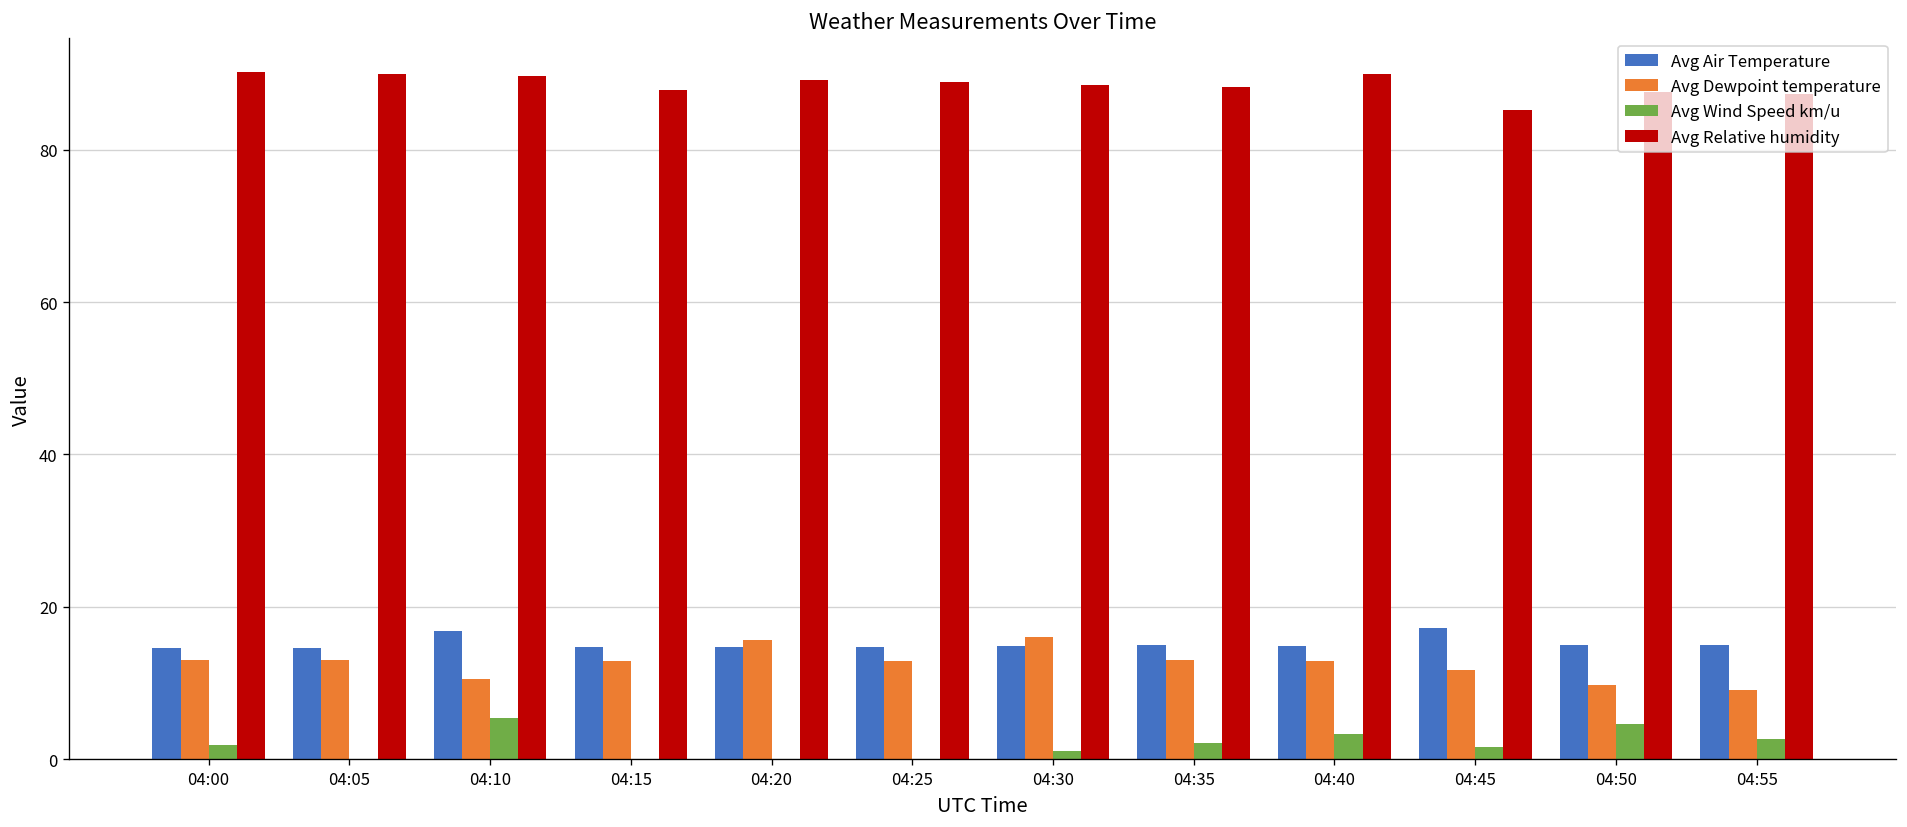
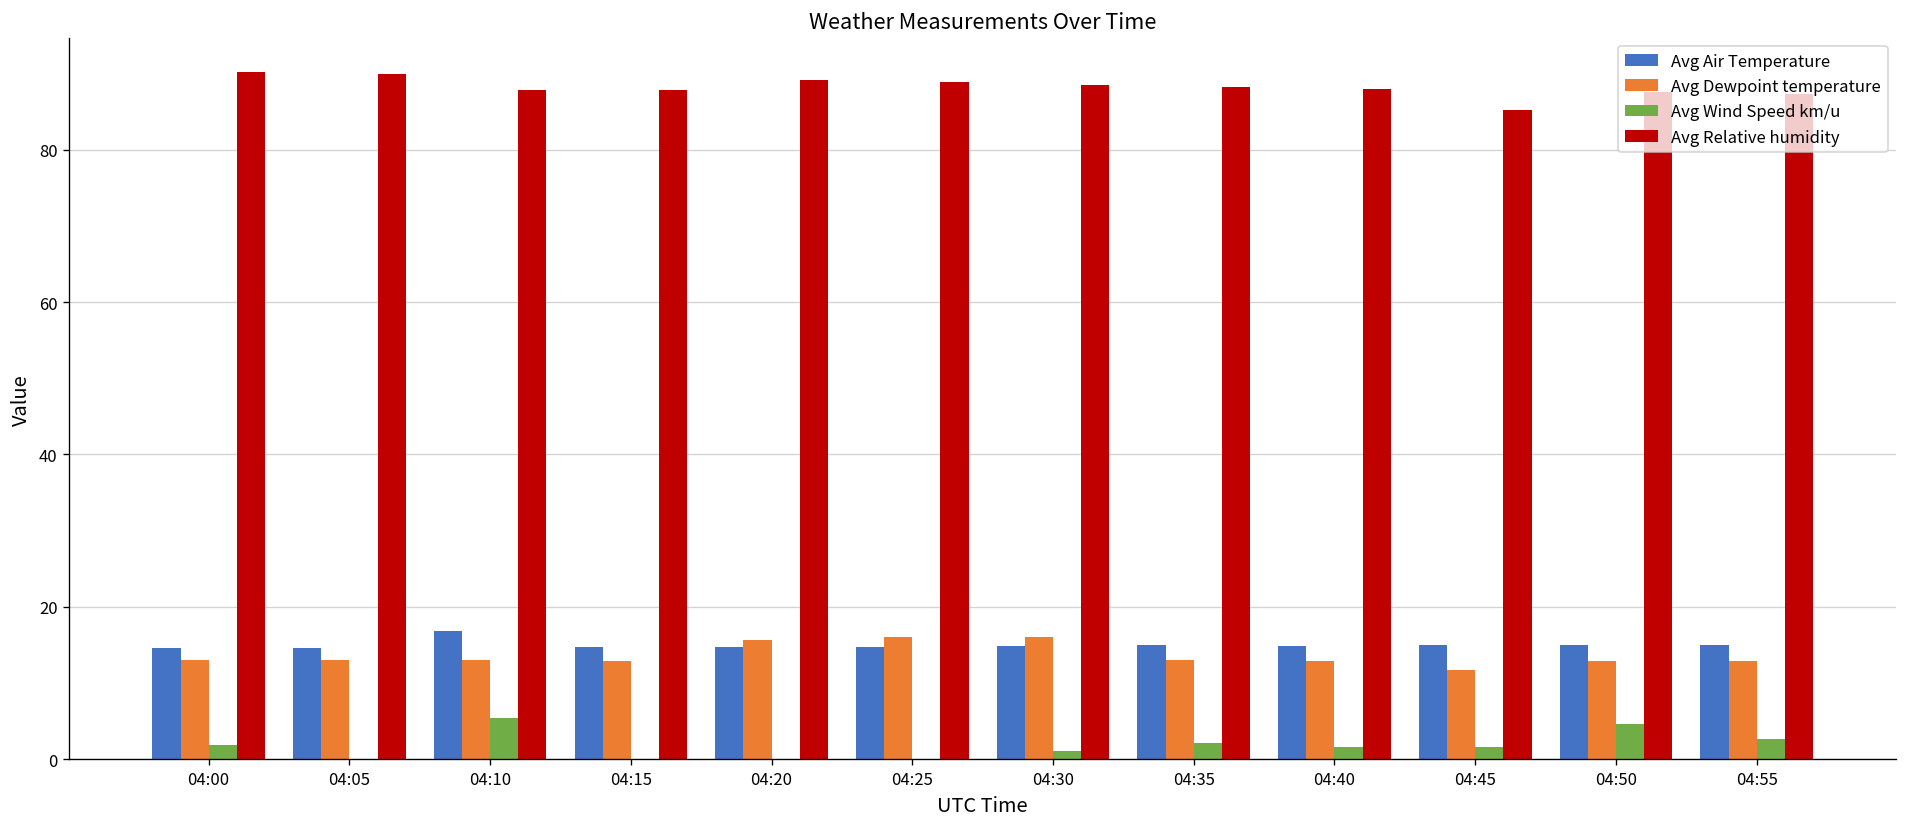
  {
    "Avg Air Temperature": {
      "04:00": 15,
      "04:05": 15,
      "04:10": 17,
      "04:15": 15,
      "04:20": 15,
      "04:25": 15,
      "04:30": 15,
      "04:35": 15,
      "04:40": 15,
-     "04:45": 17,
+     "04:45": 15,
      "04:50": 15,
      "04:55": 15
    },
    "Avg Dewpoint temperature": {
      "04:00": 13,
      "04:05": 13,
-     "04:10": 11,
+     "04:10": 13,
      "04:15": 13,
      "04:20": 16,
-     "04:25": 13,
+     "04:25": 16,
      "04:30": 16,
      "04:35": 13,
      "04:40": 13,
      "04:45": 12,
-     "04:50": 10,
-     "04:55": 9
+     "04:50": 13,
+     "04:55": 13
    },
    "Avg Wind Speed km/u": {
      "04:00": 2,
      "04:05": 0,
      "04:10": 5,
      "04:15": 0,
      "04:20": 0,
      "04:25": 0,
      "04:30": 1,
      "04:35": 2,
-     "04:40": 3,
+     "04:40": 2,
      "04:45": 2,
      "04:50": 5,
      "04:55": 3
    },
    "Avg Relative humidity": {
      "04:00": 90,
      "04:05": 90,
-     "04:10": 90,
+     "04:10": 88,
      "04:15": 88,
      "04:20": 89,
      "04:25": 89,
      "04:30": 88,
      "04:35": 88,
-     "04:40": 90,
+     "04:40": 88,
      "04:45": 85
    }
  }
